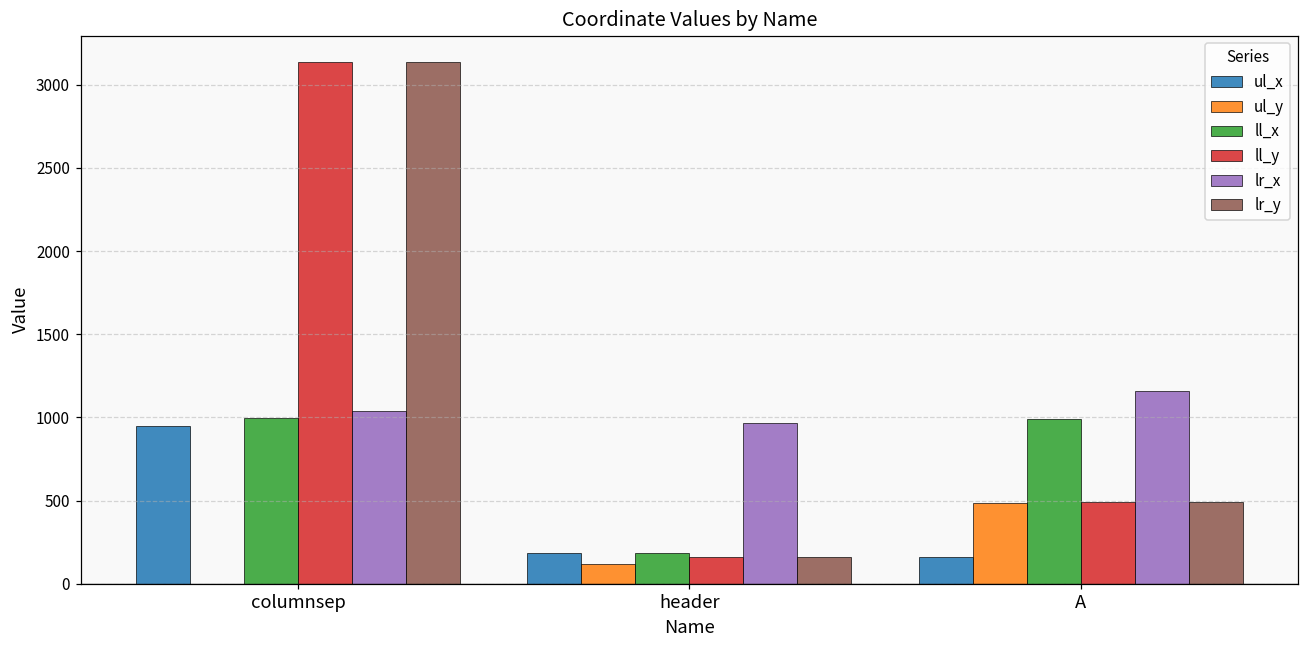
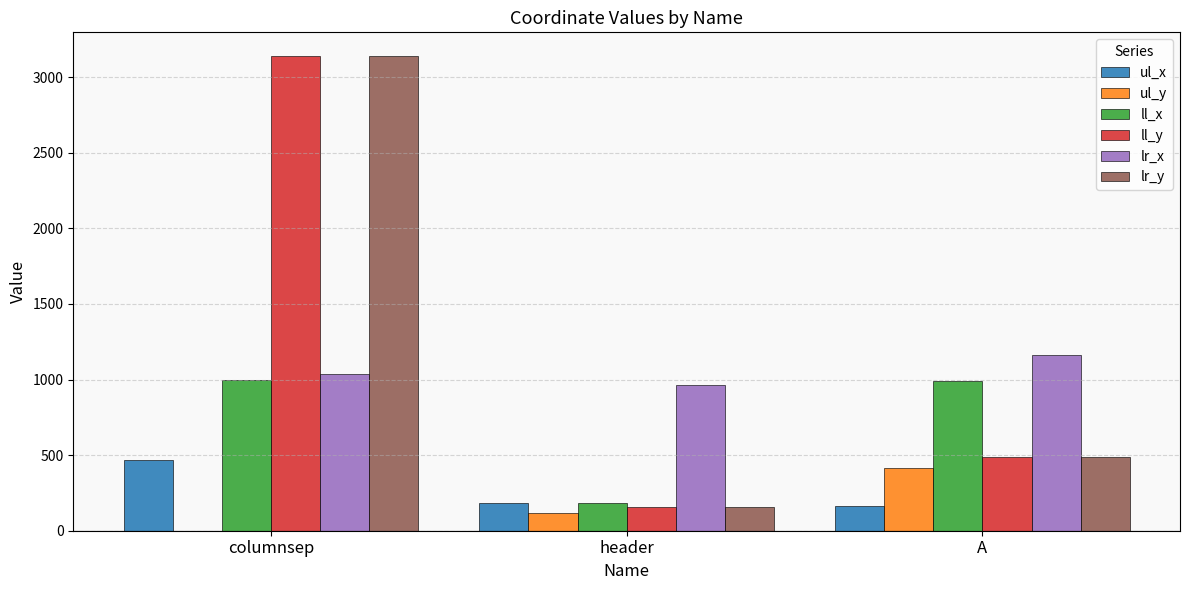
  {
    "ul_x": {
-     "columnsep": 950,
+     "columnsep": 470,
      "header": 180,
      "A": 160
    },
    "ul_y": {
      "columnsep": 0,
      "header": 120,
-     "A": 490
+     "A": 420
    },
    "ll_x": {
      "columnsep": 1000,
      "header": 180,
      "A": 990
    },
    "ll_y": {
      "columnsep": 3140,
      "header": 160,
      "A": 490
    },
    "lr_x": {
      "columnsep": 1040,
      "header": 970,
      "A": 1160
    },
    "lr_y": {
      "columnsep": 3140,
      "header": 160,
      "A": 490
    }
  }
